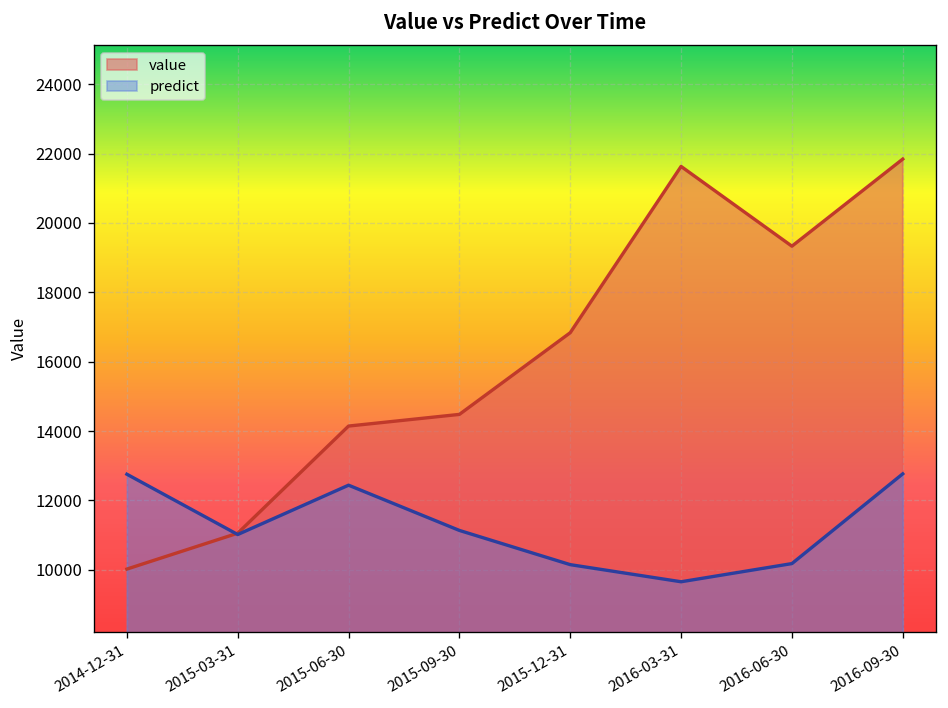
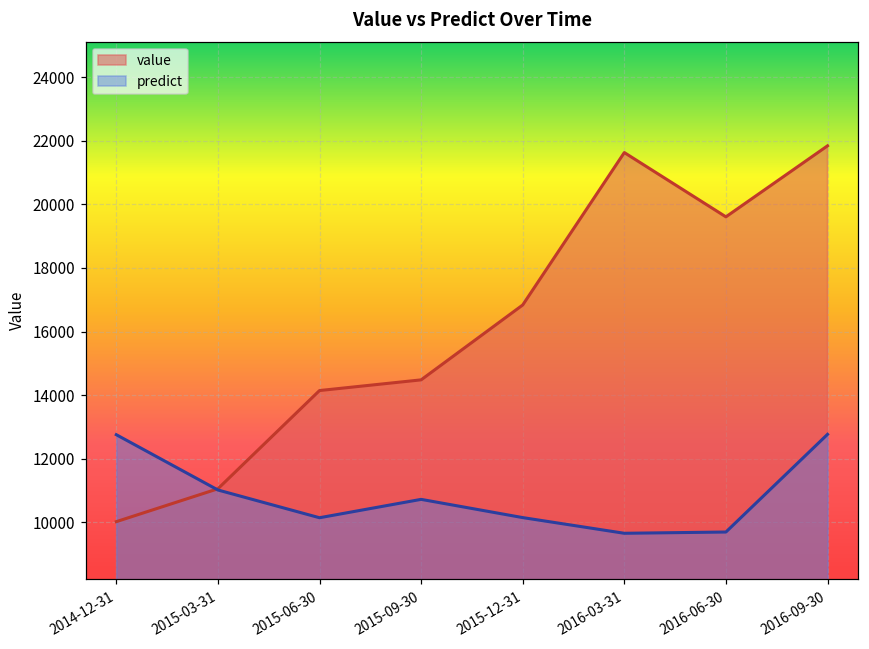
  {
    "value": {
      "2014-12-31": 10000,
      "2015-06-30": 14100,
      "2015-09-30": 14500,
      "2015-12-31": 16800,
      "2016-03-31": 21600,
-     "2016-06-30": 19300,
+     "2016-06-30": 19600,
      "2016-09-30": 21800
    },
    "predict": {
      "2014-12-31": 12800,
-     "2015-06-30": 12400,
-     "2015-09-30": 11100,
+     "2015-06-30": 10100,
+     "2015-09-30": 10700,
      "2015-12-31": 10100,
      "2016-03-31": 9700,
-     "2016-06-30": 10200,
+     "2016-06-30": 9700,
      "2016-09-30": 12800
    }
  }
